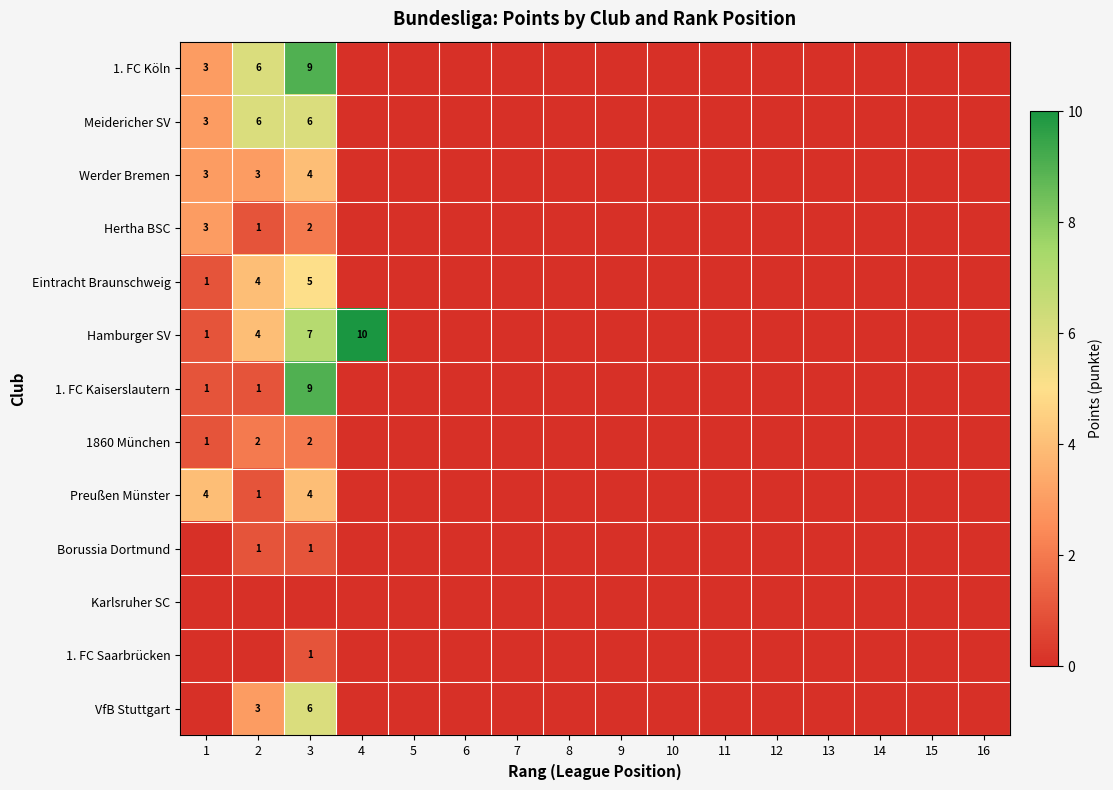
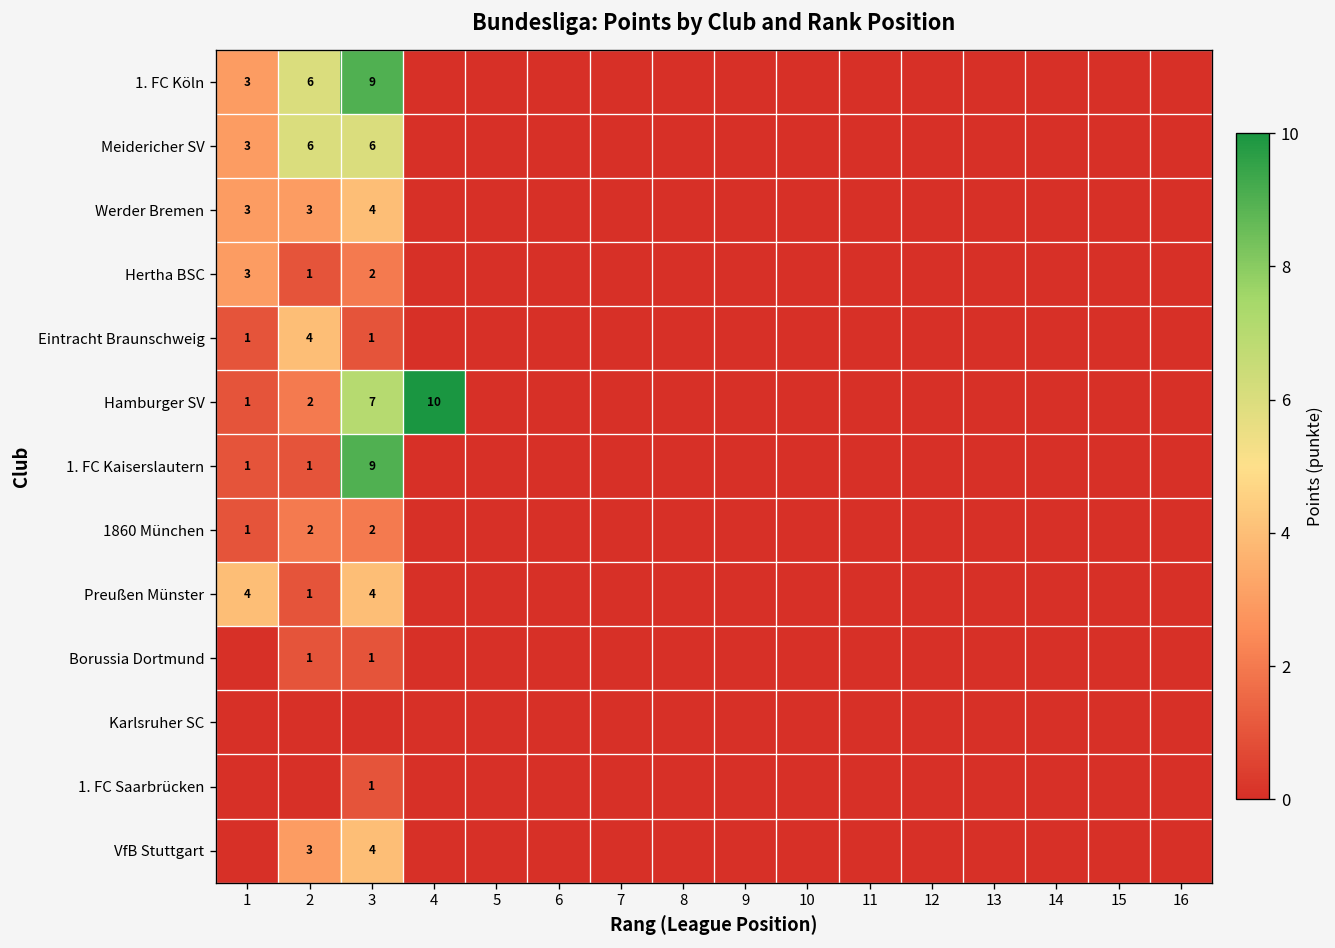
  {
    "1. FC Köln": {
      "1": 3,
      "2": 6,
      "3": 9
    },
    "Meidericher SV": {
      "1": 3,
      "2": 6,
      "3": 6
    },
    "Werder Bremen": {
      "1": 3,
      "2": 3,
      "3": 4
    },
    "Hertha BSC": {
      "1": 3,
      "2": 1,
      "3": 2
    },
    "Eintracht Braunschweig": {
      "1": 1,
      "2": 4,
-     "3": 5
+     "3": 1
    },
    "Hamburger SV": {
      "1": 1,
-     "2": 4,
+     "2": 2,
      "3": 7,
      "4": 10
    },
    "1. FC Kaiserslautern": {
      "1": 1,
      "2": 1,
      "3": 9
    },
    "1860 München": {
      "1": 1,
      "2": 2,
      "3": 2
    },
    "Preußen Münster": {
      "1": 4,
      "2": 1,
      "3": 4
    },
    "Borussia Dortmund": {
      "2": 1,
      "3": 1
    },
    "1. FC Saarbrücken": {
      "3": 1
    },
    "VfB Stuttgart": {
      "2": 3,
-     "3": 6
+     "3": 4
    }
  }
